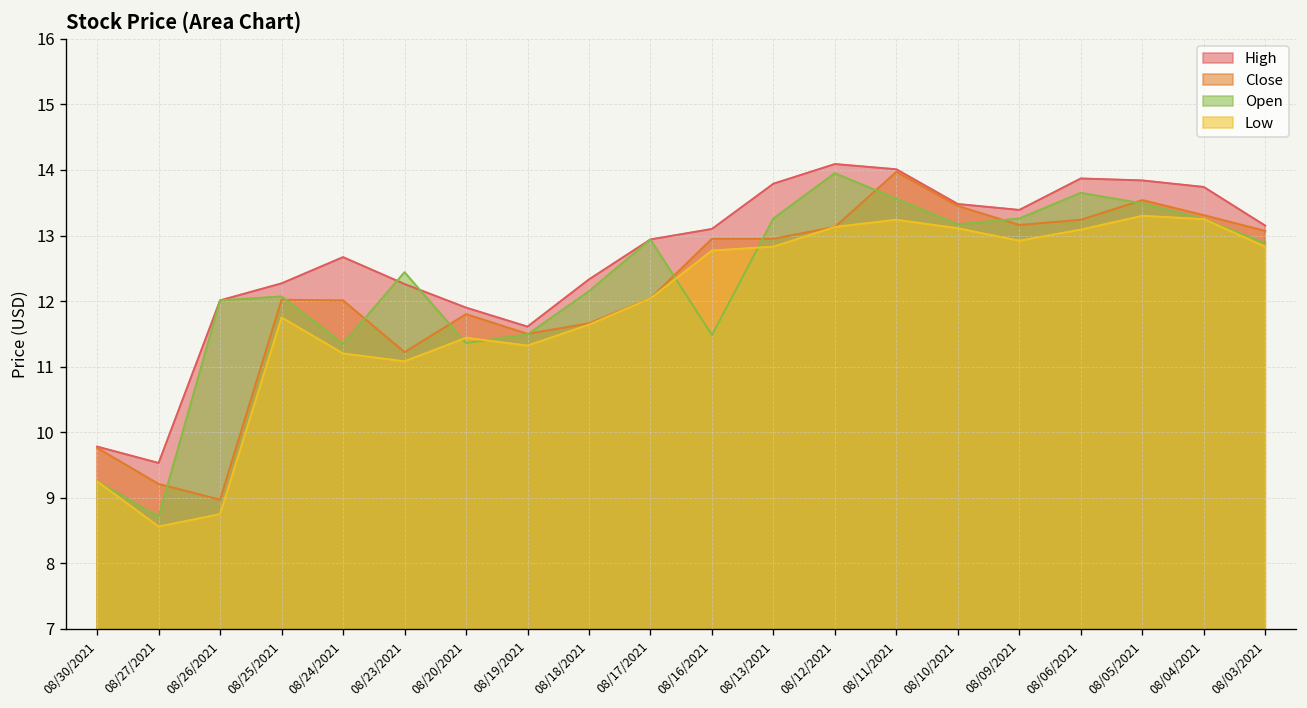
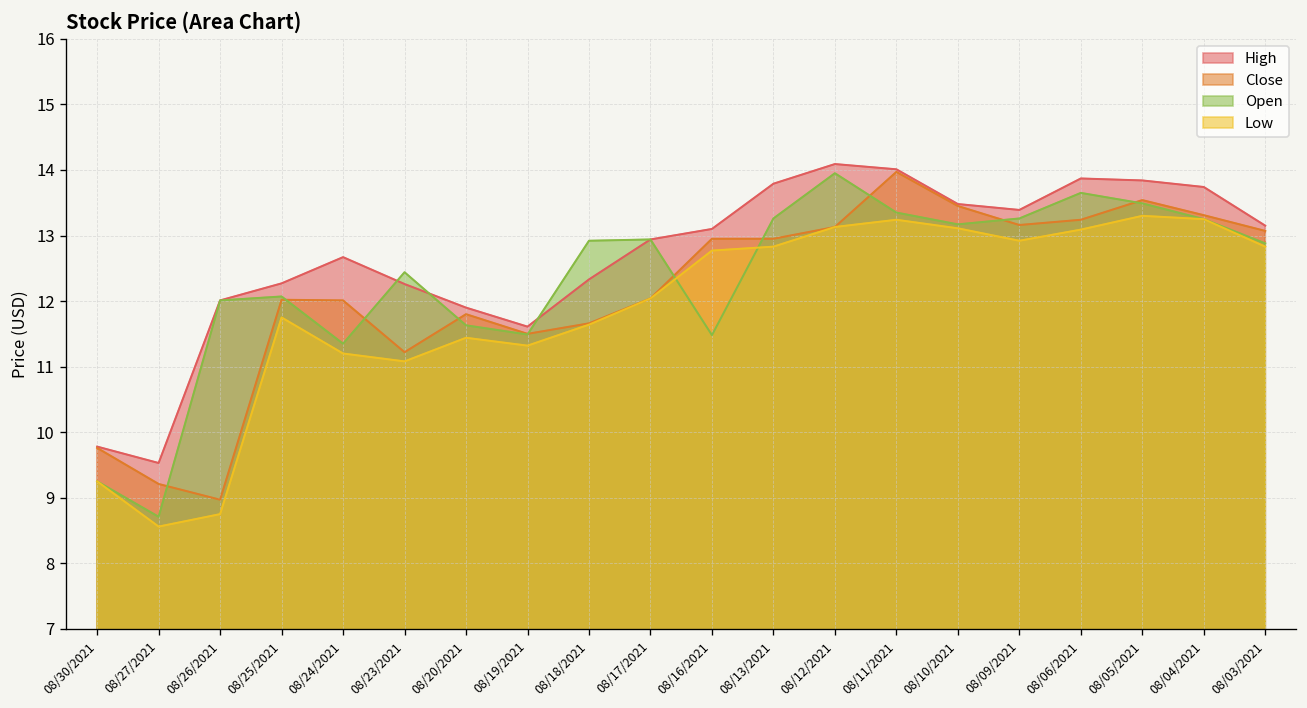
  {
    "Open": {
      "08/27/2021": 8.7,
      "08/25/2021": 12.1,
      "08/24/2021": 11.4,
      "08/23/2021": 12.4,
-     "08/20/2021": 11.4,
-     "08/18/2021": 12.2,
+     "08/20/2021": 11.6,
+     "08/18/2021": 12.9,
      "08/16/2021": 11.5,
      "08/13/2021": 13.3,
      "08/12/2021": 14.0,
-     "08/11/2021": 13.6,
+     "08/11/2021": 13.4,
      "08/10/2021": 13.2,
      "08/09/2021": 13.3,
      "08/06/2021": 13.7,
      "08/05/2021": 13.5,
      "08/03/2021": 12.9
    }
  }
